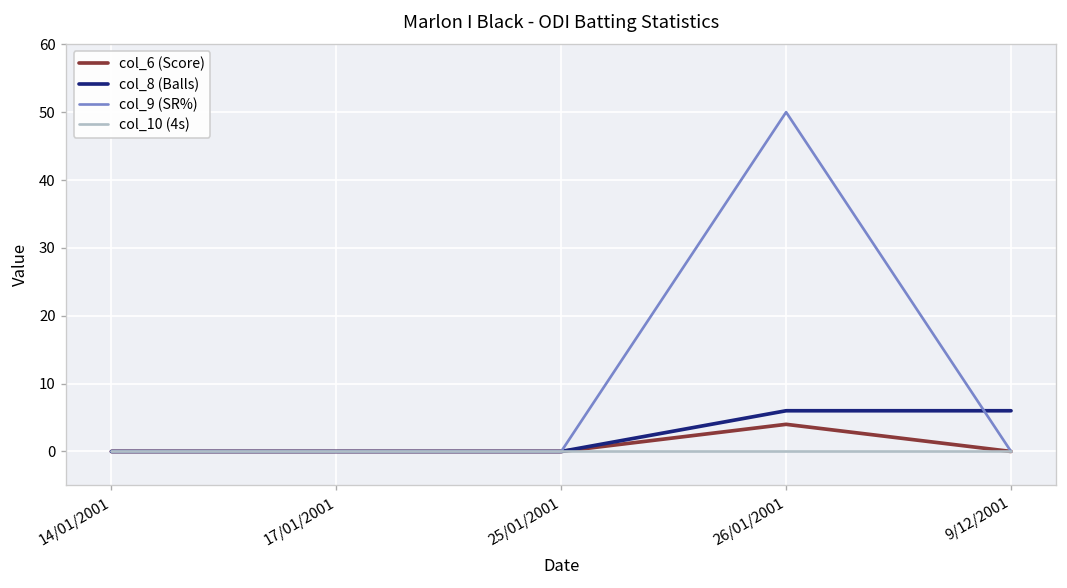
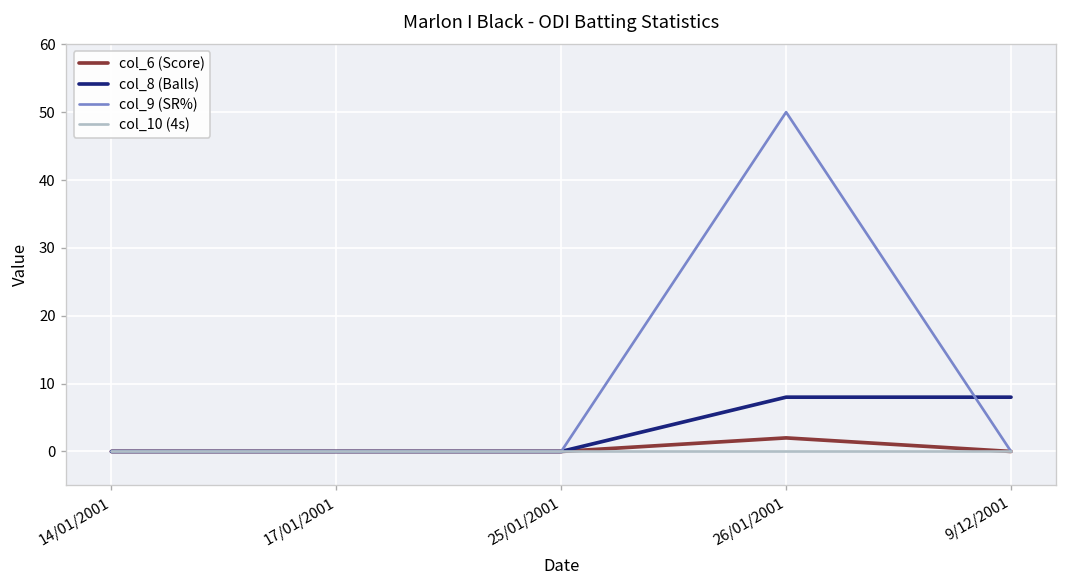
  {
    "col_6 (Score)": {
-     "26/01/2001": 4
+     "26/01/2001": 2
    },
    "col_8 (Balls)": {
-     "26/01/2001": 6,
-     "9/12/2001": 6
+     "26/01/2001": 8,
+     "9/12/2001": 8
    },
    "col_9 (SR%)": {
      "26/01/2001": 50
    },
    "col_10 (4s)": {
      "26/01/2001": 0
    }
  }
